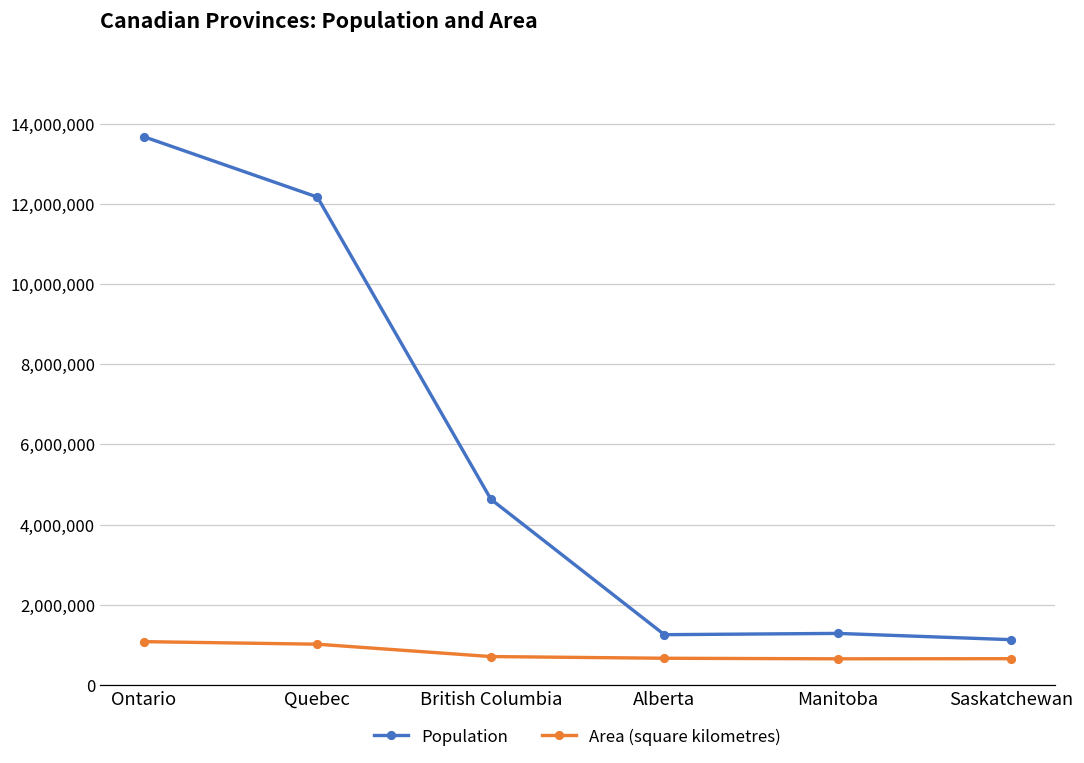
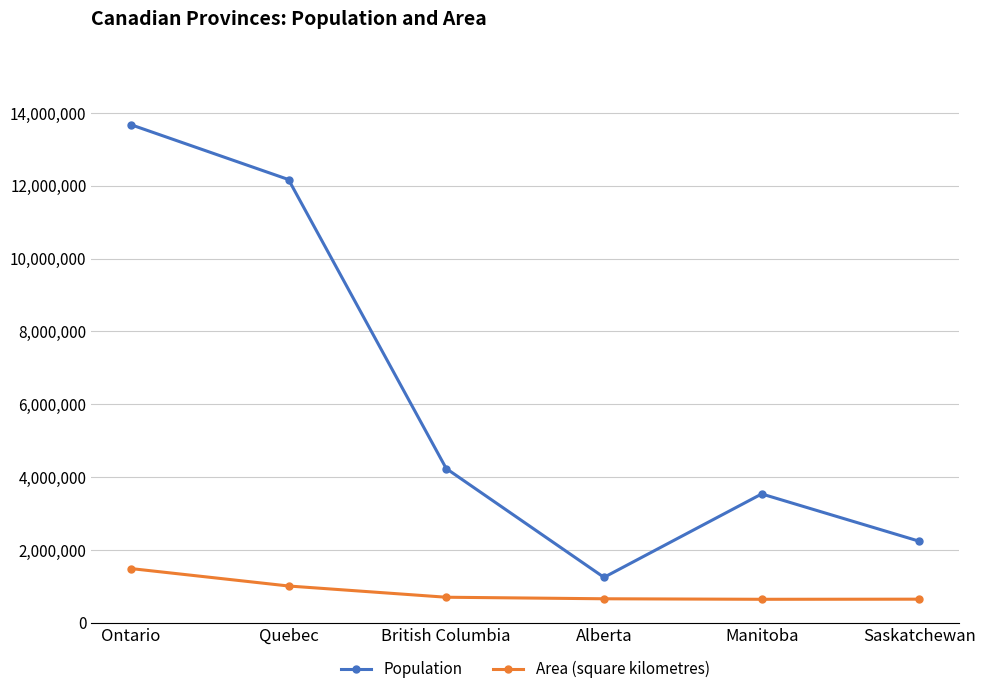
  {
    "Population": {
      "Ontario": "13,700,000",
      "Quebec": "12,200,000",
-     "British Columbia": "4,600,000",
+     "British Columbia": "4,200,000",
      "Alberta": "1,300,000",
-     "Manitoba": "1,300,000",
-     "Saskatchewan": "1,100,000"
+     "Manitoba": "3,500,000",
+     "Saskatchewan": "2,200,000"
    },
    "Area (square kilometres)": {
-     "Ontario": "1,100,000",
+     "Ontario": "1,500,000",
      "Quebec": "1,000,000",
      "British Columbia": "700,000",
      "Alberta": "700,000",
      "Manitoba": "600,000",
      "Saskatchewan": "700,000"
    }
  }
